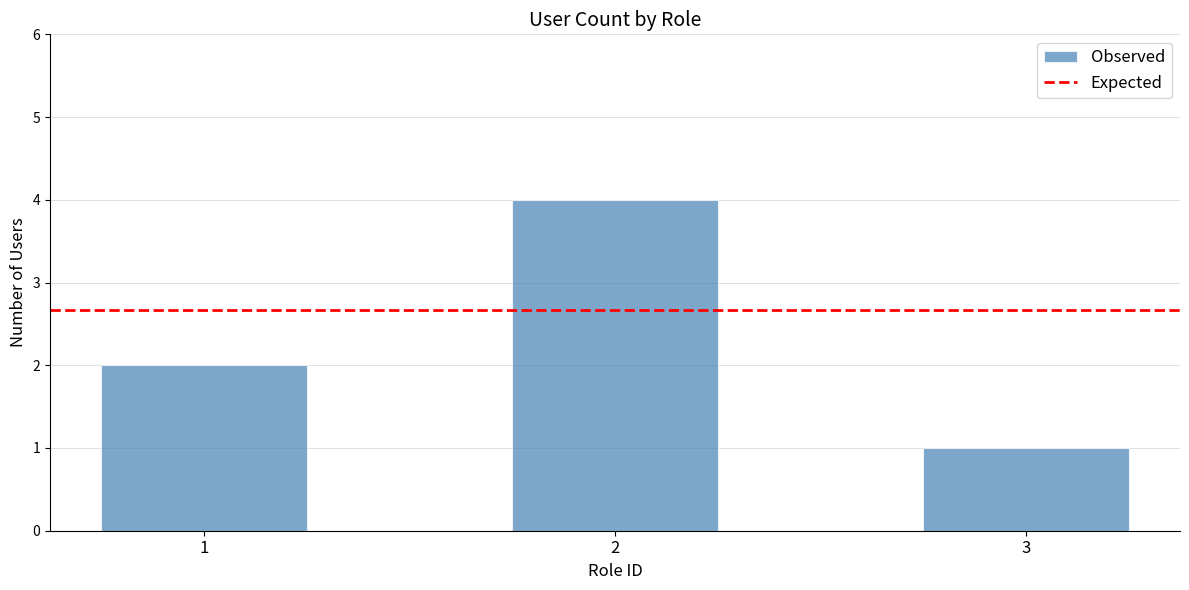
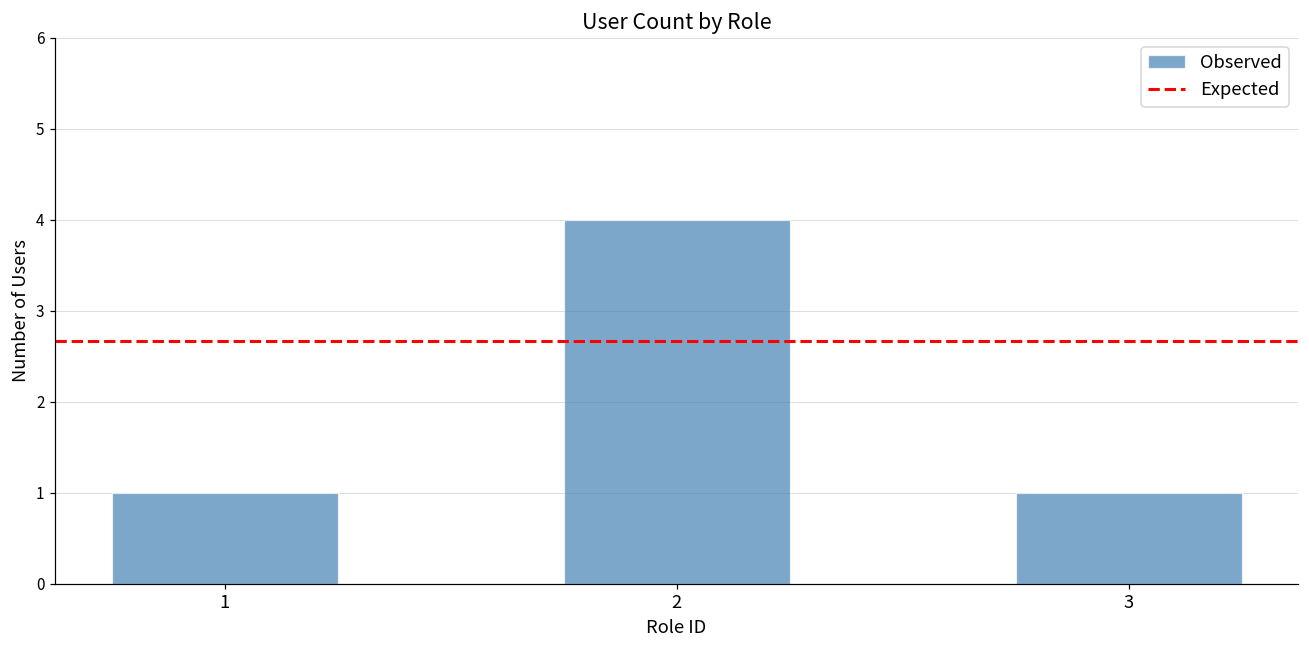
  {
-   "1": 2,
+   "1": 1,
    "2": 4,
    "3": 1
  }
